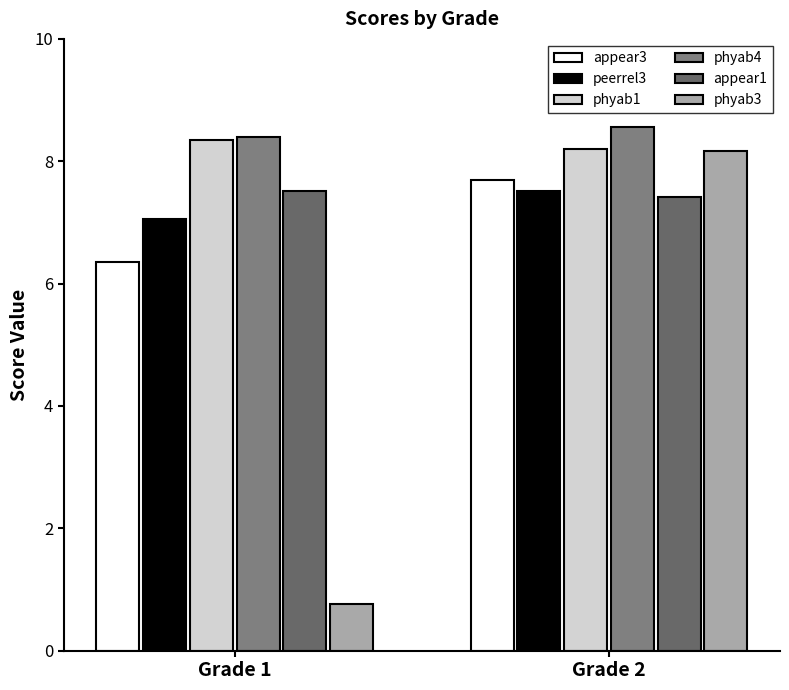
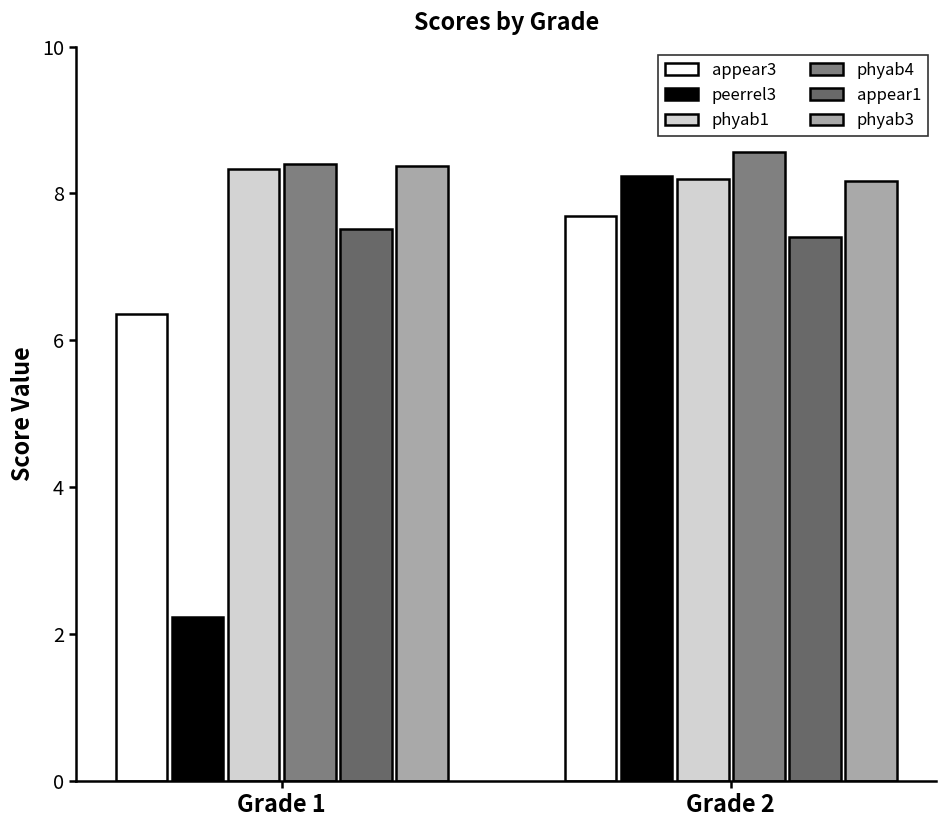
  {
    "appear3": {
      "Grade 1": 6.4,
      "Grade 2": 7.7
    },
    "peerrel3": {
-     "Grade 1": 7.1,
-     "Grade 2": 7.5
+     "Grade 1": 2.2,
+     "Grade 2": 8.2
    },
    "phyab1": {
      "Grade 1": 8.3,
      "Grade 2": 8.2
    },
    "phyab3": {
-     "Grade 1": 0.8,
+     "Grade 1": 8.4,
      "Grade 2": 8.2
    }
  }
